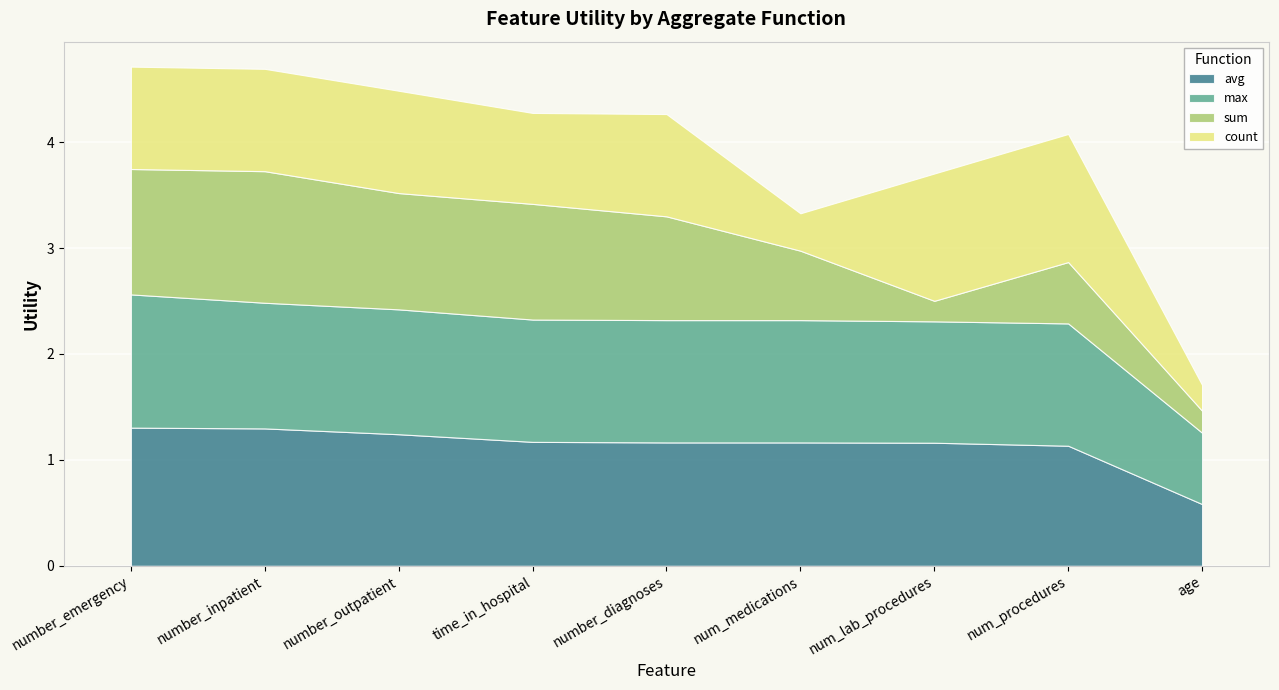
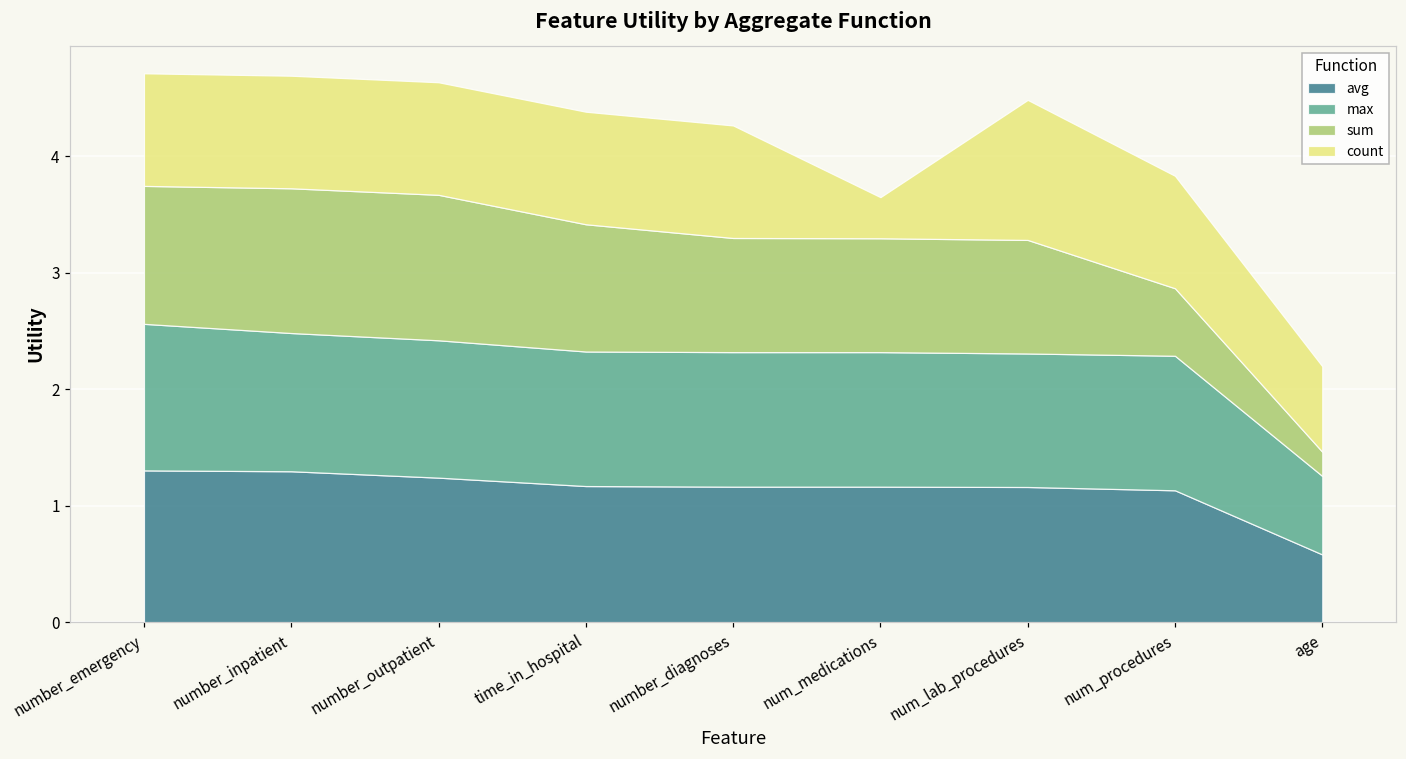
  {
    "sum": {
      "number_emergency": 1.18,
      "number_inpatient": 1.24,
-     "number_outpatient": 1.10,
+     "number_outpatient": 1.25,
      "time_in_hospital": 1.09,
      "number_diagnoses": 0.98,
-     "num_medications": 0.66,
-     "num_lab_procedures": 0.19,
+     "num_medications": 0.98,
+     "num_lab_procedures": 0.97,
      "num_procedures": 0.58,
      "age": 0.21
    },
    "count": {
      "number_emergency": 0.97,
      "number_inpatient": 0.97,
      "number_outpatient": 0.97,
-     "time_in_hospital": 0.86,
+     "time_in_hospital": 0.97,
      "number_diagnoses": 0.97,
      "num_medications": 0.35,
      "num_lab_procedures": 1.20,
-     "num_procedures": 1.21,
-     "age": 0.24
+     "num_procedures": 0.97,
+     "age": 0.73
    }
  }
